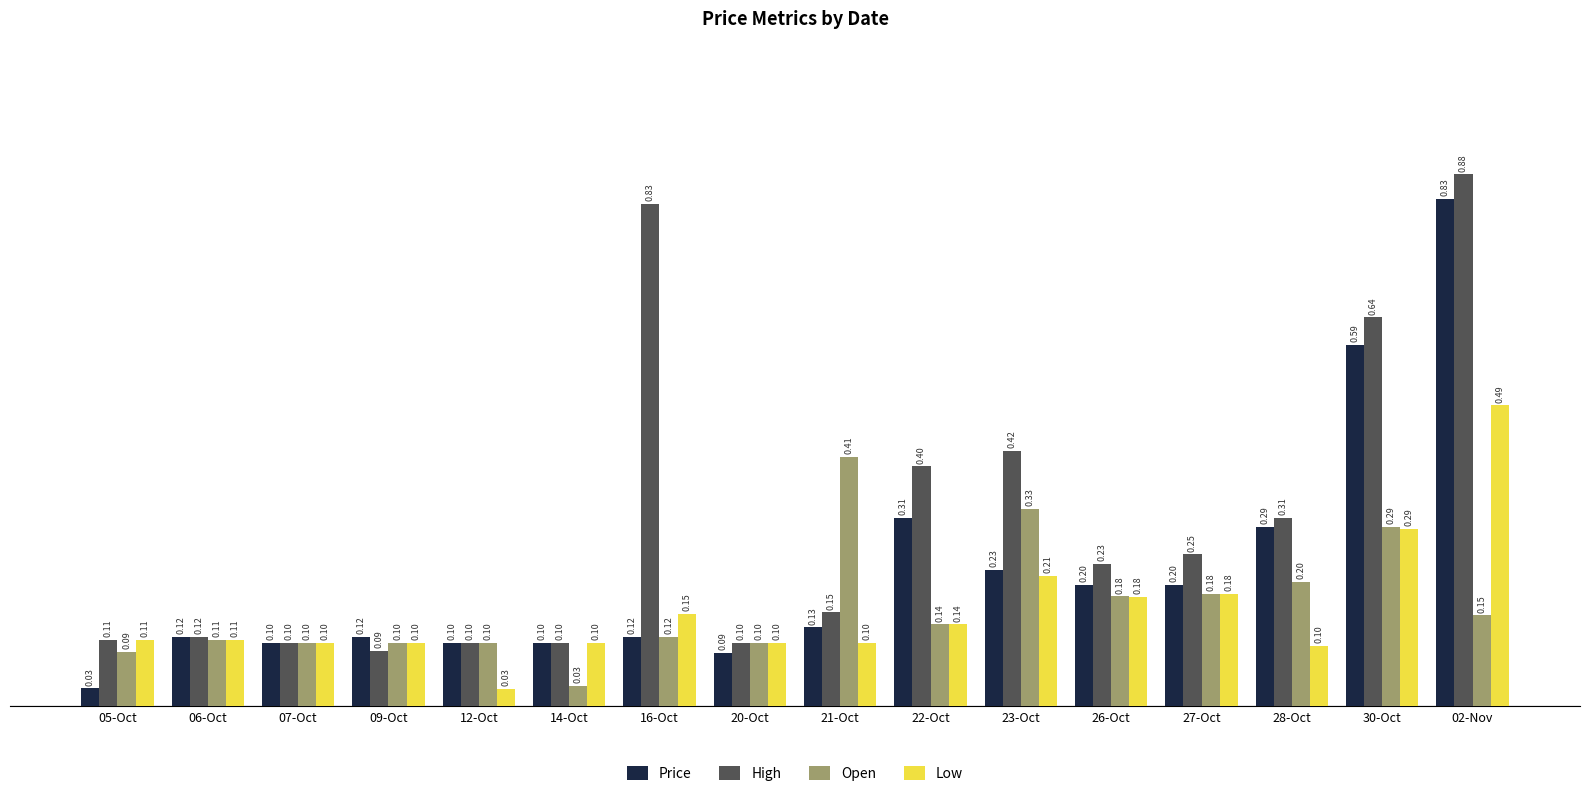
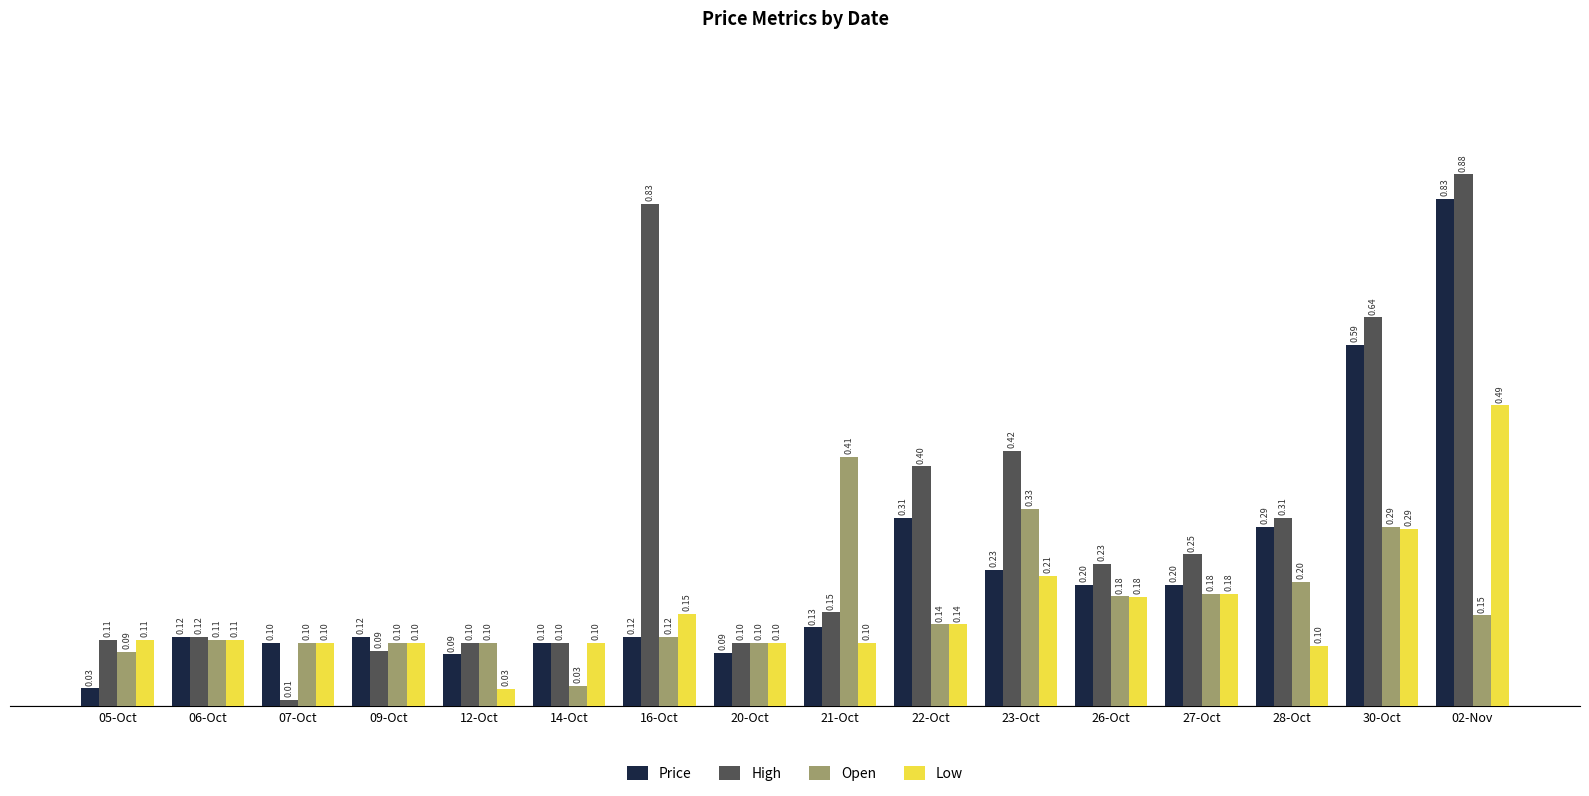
  {
    "Price": {
      "05-Oct": 0.03,
      "06-Oct": 0.12,
      "07-Oct": 0.10,
      "09-Oct": 0.12,
-     "12-Oct": 0.10,
+     "12-Oct": 0.09,
      "14-Oct": 0.10,
      "16-Oct": 0.12,
      "20-Oct": 0.09,
      "21-Oct": 0.13,
      "22-Oct": 0.31,
      "23-Oct": 0.23,
      "26-Oct": 0.20,
      "27-Oct": 0.20,
      "28-Oct": 0.29,
      "30-Oct": 0.59,
      "02-Nov": 0.83
    },
    "High": {
      "05-Oct": 0.11,
      "06-Oct": 0.12,
-     "07-Oct": 0.10,
+     "07-Oct": 0.01,
      "09-Oct": 0.09,
      "12-Oct": 0.10,
      "14-Oct": 0.10,
      "16-Oct": 0.83,
      "20-Oct": 0.10,
      "21-Oct": 0.15,
      "22-Oct": 0.40,
      "23-Oct": 0.42,
      "26-Oct": 0.23,
      "27-Oct": 0.25,
      "28-Oct": 0.31,
      "30-Oct": 0.64,
      "02-Nov": 0.88
    },
    "Open": {
      "05-Oct": 0.09,
      "06-Oct": 0.11,
      "07-Oct": 0.10,
      "09-Oct": 0.10,
      "12-Oct": 0.10,
      "14-Oct": 0.03,
      "16-Oct": 0.12,
      "20-Oct": 0.10,
      "21-Oct": 0.41,
      "22-Oct": 0.14,
      "23-Oct": 0.33,
      "26-Oct": 0.18,
      "27-Oct": 0.18,
      "28-Oct": 0.20,
      "30-Oct": 0.29,
      "02-Nov": 0.15
    },
    "Low": {
      "05-Oct": 0.11,
      "06-Oct": 0.11,
      "07-Oct": 0.10,
      "09-Oct": 0.10,
      "12-Oct": 0.03,
      "14-Oct": 0.10,
      "16-Oct": 0.15,
      "20-Oct": 0.10,
      "21-Oct": 0.10,
      "22-Oct": 0.14,
      "23-Oct": 0.21,
      "26-Oct": 0.18,
      "27-Oct": 0.18,
      "28-Oct": 0.10,
      "30-Oct": 0.29,
      "02-Nov": 0.49
    }
  }
